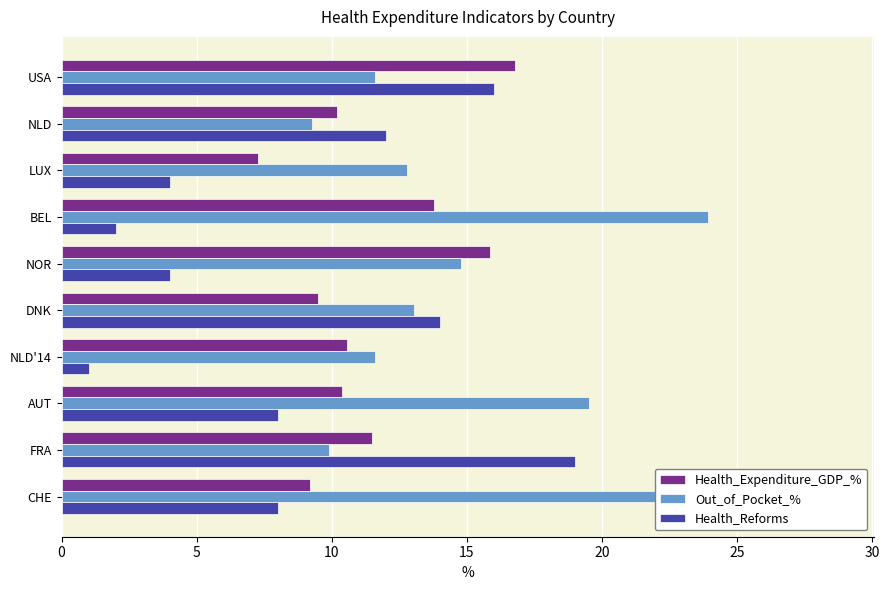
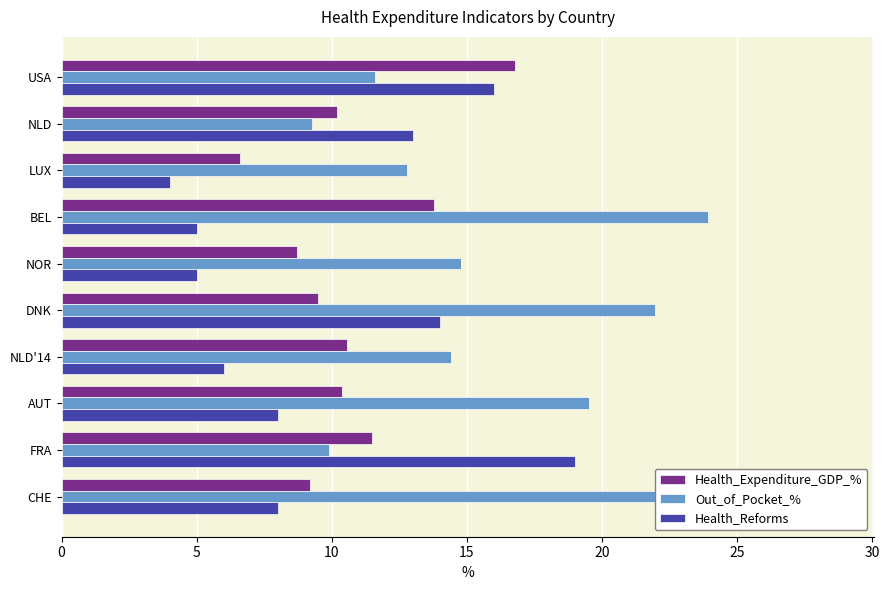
  {
    "Health_Expenditure_GDP_%": {
      "USA": 16.8,
      "NLD": 10.2,
-     "LUX": 7.3,
+     "LUX": 6.6,
      "BEL": 13.8,
-     "NOR": 15.9,
+     "NOR": 8.7,
      "DNK": 9.5,
      "NLD'14": 10.6,
      "AUT": 10.4,
      "FRA": 11.5,
      "CHE": 9.2
    },
    "Out_of_Pocket_%": {
      "USA": 11.6,
      "NLD": 9.3,
      "LUX": 12.8,
      "BEL": 23.9,
      "NOR": 14.8,
-     "DNK": 13.0,
-     "NLD'14": 11.6,
+     "DNK": 22.0,
+     "NLD'14": 14.4,
      "AUT": 19.5,
      "FRA": 9.9
    },
    "Health_Reforms": {
      "USA": 16,
-     "NLD": 12,
+     "NLD": 13,
      "LUX": 4,
-     "BEL": 2,
-     "NOR": 4,
+     "BEL": 5,
+     "NOR": 5,
      "DNK": 14,
-     "NLD'14": 1,
+     "NLD'14": 6,
      "AUT": 8,
      "FRA": 19,
      "CHE": 8
    }
  }
